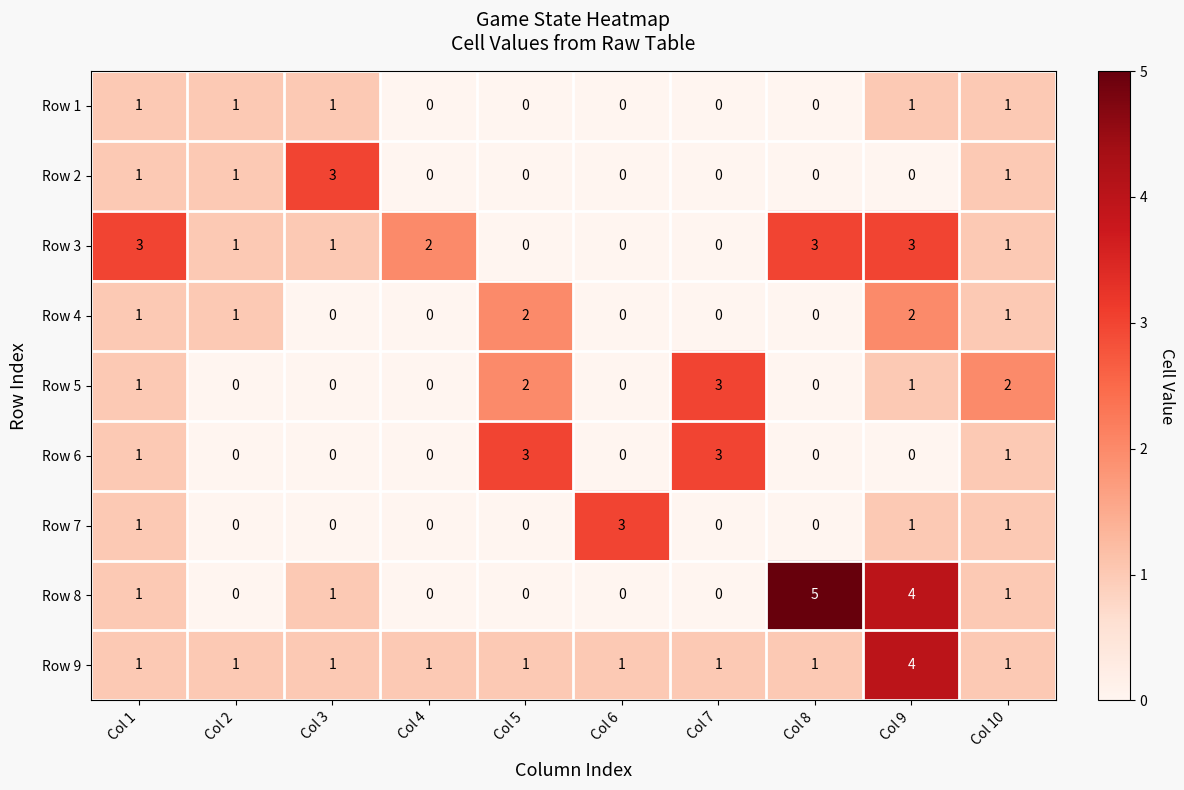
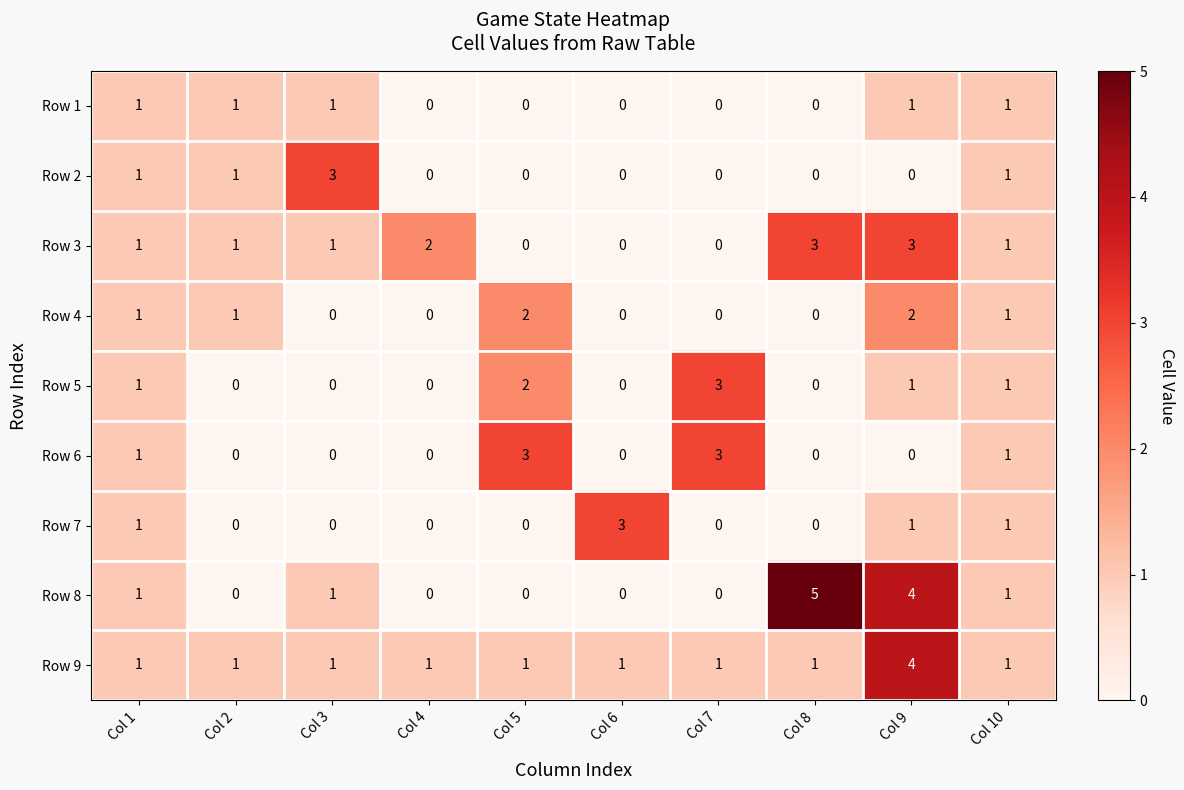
  {
    "Row 1": {
      "Col 1": 1,
      "Col 2": 1,
      "Col 3": 1,
      "Col 4": 0,
      "Col 5": 0,
      "Col 6": 0,
      "Col 7": 0,
      "Col 8": 0,
      "Col 9": 1,
      "Col 10": 1
    },
    "Row 2": {
      "Col 1": 1,
      "Col 2": 1,
      "Col 3": 3,
      "Col 4": 0,
      "Col 5": 0,
      "Col 6": 0,
      "Col 7": 0,
      "Col 8": 0,
      "Col 9": 0,
      "Col 10": 1
    },
    "Row 3": {
-     "Col 1": 3,
+     "Col 1": 1,
      "Col 2": 1,
      "Col 3": 1,
      "Col 4": 2,
      "Col 5": 0,
      "Col 6": 0,
      "Col 7": 0,
      "Col 8": 3,
      "Col 9": 3,
      "Col 10": 1
    },
    "Row 4": {
      "Col 1": 1,
      "Col 2": 1,
      "Col 3": 0,
      "Col 4": 0,
      "Col 5": 2,
      "Col 6": 0,
      "Col 7": 0,
      "Col 8": 0,
      "Col 9": 2,
      "Col 10": 1
    },
    "Row 5": {
      "Col 1": 1,
      "Col 2": 0,
      "Col 3": 0,
      "Col 4": 0,
      "Col 5": 2,
      "Col 6": 0,
      "Col 7": 3,
      "Col 8": 0,
      "Col 9": 1,
-     "Col 10": 2
+     "Col 10": 1
    },
    "Row 6": {
      "Col 1": 1,
      "Col 2": 0,
      "Col 3": 0,
      "Col 4": 0,
      "Col 5": 3,
      "Col 6": 0,
      "Col 7": 3,
      "Col 8": 0,
      "Col 9": 0,
      "Col 10": 1
    },
    "Row 7": {
      "Col 1": 1,
      "Col 2": 0,
      "Col 3": 0,
      "Col 4": 0,
      "Col 5": 0,
      "Col 6": 3,
      "Col 7": 0,
      "Col 8": 0,
      "Col 9": 1,
      "Col 10": 1
    },
    "Row 8": {
      "Col 1": 1,
      "Col 2": 0,
      "Col 3": 1,
      "Col 4": 0,
      "Col 5": 0,
      "Col 6": 0,
      "Col 7": 0,
      "Col 8": 5,
      "Col 9": 4,
      "Col 10": 1
    },
    "Row 9": {
      "Col 1": 1,
      "Col 2": 1,
      "Col 3": 1,
      "Col 4": 1,
      "Col 5": 1,
      "Col 6": 1,
      "Col 7": 1,
      "Col 8": 1,
      "Col 9": 4,
      "Col 10": 1
    }
  }
